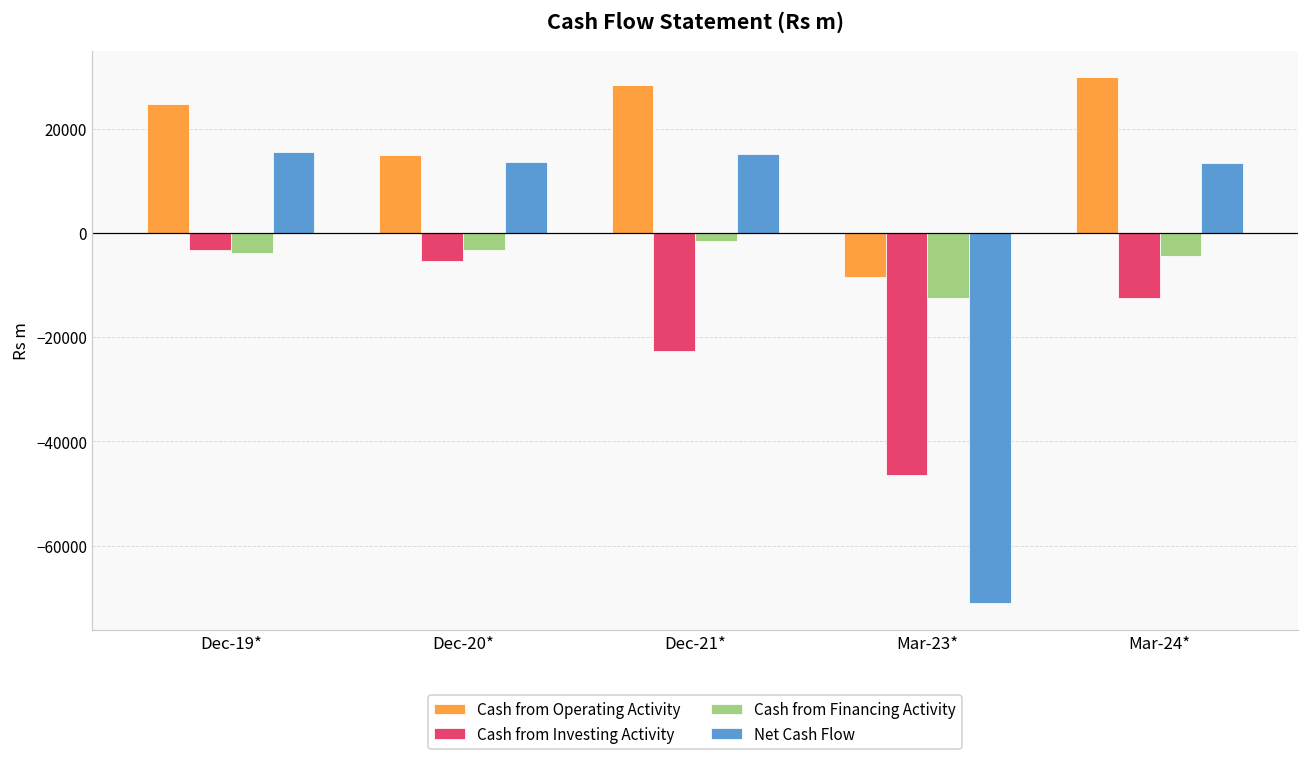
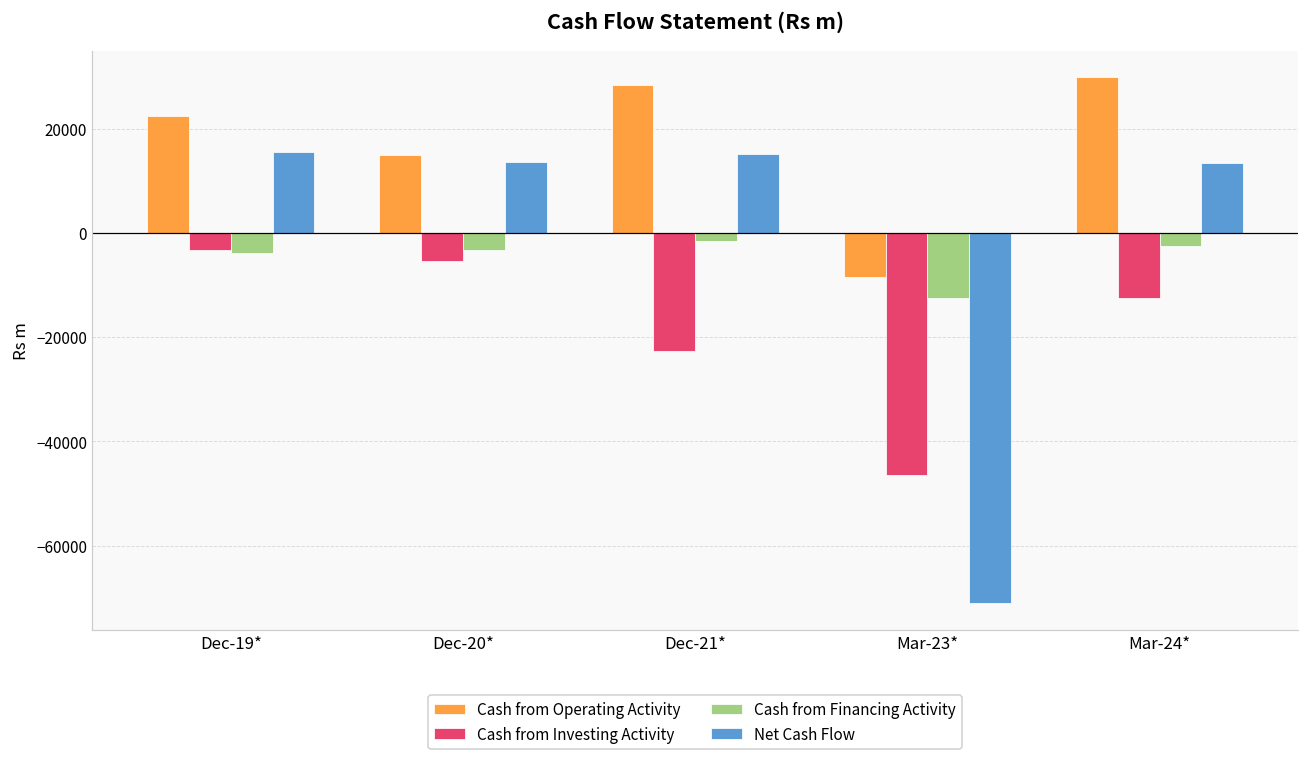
  {
    "Cash from Operating Activity": {
-     "Dec-19*": 25000,
+     "Dec-19*": 23000,
      "Dec-20*": 15000,
      "Dec-21*": 28000,
      "Mar-23*": -8000,
      "Mar-24*": 30000
    },
    "Cash from Investing Activity": {
      "Dec-19*": -3000,
      "Dec-20*": -5000,
      "Dec-21*": -23000,
      "Mar-23*": -46000,
      "Mar-24*": -12000
    },
    "Cash from Financing Activity": {
      "Dec-19*": -4000,
      "Dec-20*": -3000,
      "Dec-21*": -1000,
      "Mar-23*": -12000,
-     "Mar-24*": -4000
+     "Mar-24*": -3000
    },
    "Net Cash Flow": {
      "Dec-19*": 16000,
      "Dec-20*": 14000,
      "Dec-21*": 15000,
      "Mar-23*": -71000,
      "Mar-24*": 13000
    }
  }
